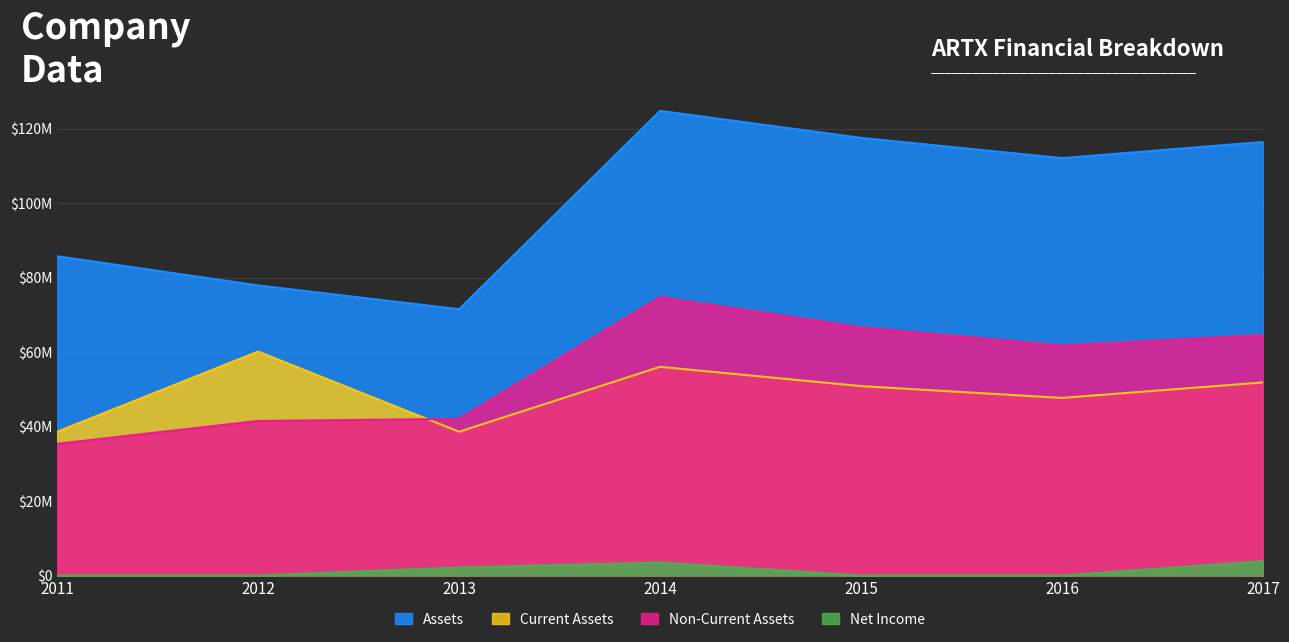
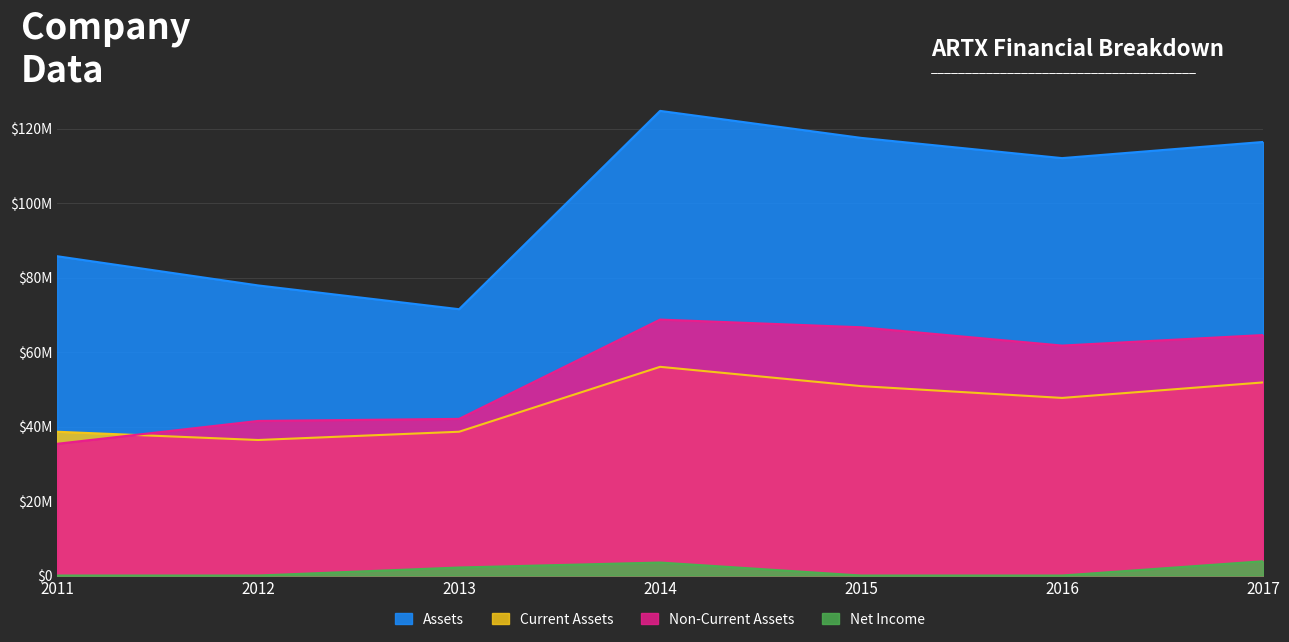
  {
    "Assets": {
      "2011": "$86000000",
      "2012": "$78000000",
      "2013": "$71000000",
      "2014": "$125000000",
      "2015": "$117000000",
      "2016": "$112000000",
      "2017": "$116000000"
    },
    "Current Assets": {
      "2011": "$39000000",
-     "2012": "$60000000",
+     "2012": "$36000000",
      "2013": "$39000000",
      "2014": "$56000000",
      "2015": "$51000000",
      "2016": "$48000000",
      "2017": "$52000000"
    },
    "Non-Current Assets": {
      "2011": "$35000000",
      "2012": "$41000000",
      "2013": "$42000000",
-     "2014": "$75000000",
+     "2014": "$69000000",
      "2015": "$67000000",
      "2016": "$62000000",
      "2017": "$65000000"
    },
    "Net Income": {
      "2011": "$0",
      "2012": "$0",
      "2013": "$2000000",
      "2014": "$3000000",
      "2015": "$0",
      "2016": "$0",
      "2017": "$4000000"
    }
  }
